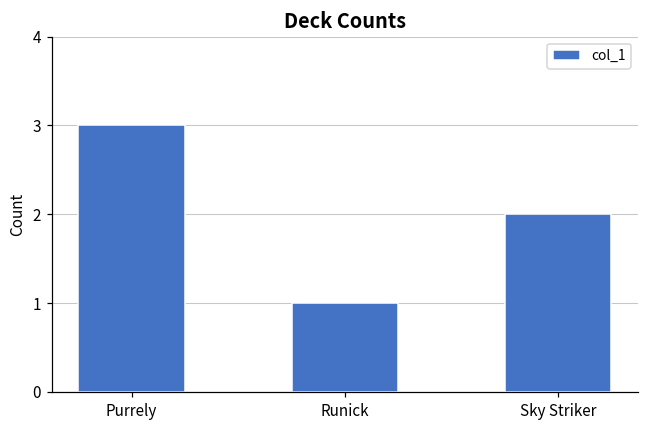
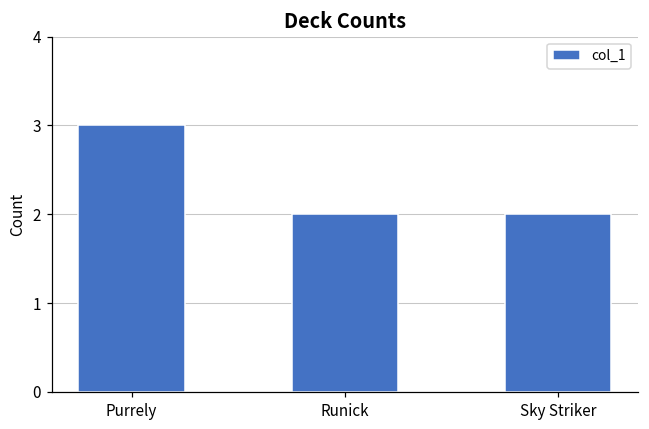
  {
    "Purrely": 3,
-   "Runick": 1,
+   "Runick": 2,
    "Sky Striker": 2
  }
